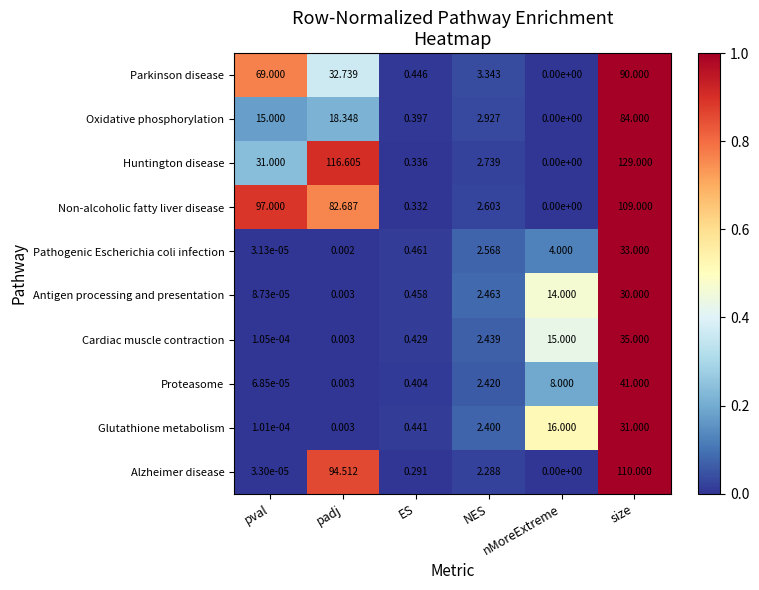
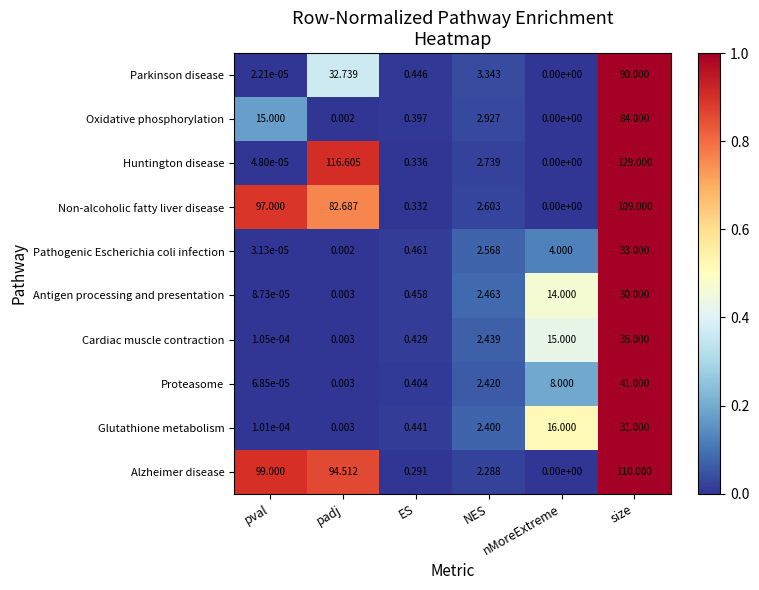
  {
    "Parkinson disease": {
-     "pval": "69.000",
+     "pval": "2.21e-05",
      "padj": "32.739",
      "ES": "0.446",
      "NES": "3.343",
      "nMoreExtreme": "0.00e+00",
      "size": "90.000"
    },
    "Oxidative phosphorylation": {
      "pval": "15.000",
-     "padj": "18.348",
+     "padj": "0.002",
      "ES": "0.397",
      "NES": "2.927",
      "nMoreExtreme": "0.00e+00",
      "size": "84.000"
    },
    "Huntington disease": {
-     "pval": "31.000",
+     "pval": "4.80e-05",
      "padj": "116.605",
      "ES": "0.336",
      "NES": "2.739",
      "nMoreExtreme": "0.00e+00",
      "size": "129.000"
    },
    "Non-alcoholic fatty liver disease": {
      "pval": "97.000",
      "padj": "82.687",
      "ES": "0.332",
      "NES": "2.603",
      "nMoreExtreme": "0.00e+00",
      "size": "109.000"
    },
    "Pathogenic Escherichia coli infection": {
      "pval": "3.13e-05",
      "padj": "0.002",
      "ES": "0.461",
      "NES": "2.568",
      "nMoreExtreme": "4.000",
      "size": "33.000"
    },
    "Antigen processing and presentation": {
      "pval": "8.73e-05",
      "padj": "0.003",
      "ES": "0.458",
      "NES": "2.463",
      "nMoreExtreme": "14.000",
      "size": "30.000"
    },
    "Cardiac muscle contraction": {
      "pval": "1.05e-04",
      "padj": "0.003",
      "ES": "0.429",
      "NES": "2.439",
      "nMoreExtreme": "15.000",
      "size": "35.000"
    },
    "Proteasome": {
      "pval": "6.85e-05",
      "padj": "0.003",
      "ES": "0.404",
      "NES": "2.420",
      "nMoreExtreme": "8.000",
      "size": "41.000"
    },
    "Glutathione metabolism": {
      "pval": "1.01e-04",
      "padj": "0.003",
      "ES": "0.441",
      "NES": "2.400",
      "nMoreExtreme": "16.000",
      "size": "31.000"
    },
    "Alzheimer disease": {
-     "pval": "3.30e-05",
+     "pval": "99.000",
      "padj": "94.512",
      "ES": "0.291",
      "NES": "2.288",
      "nMoreExtreme": "0.00e+00",
      "size": "110.000"
    }
  }
